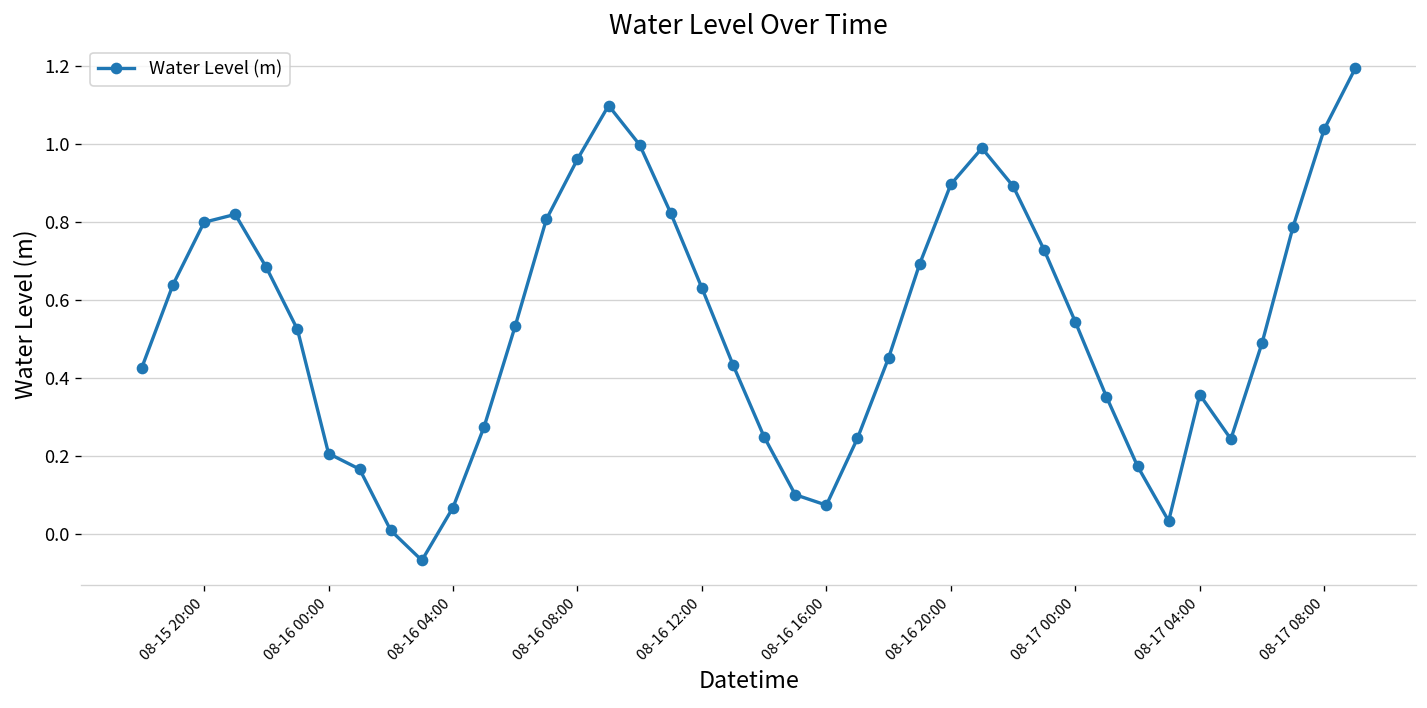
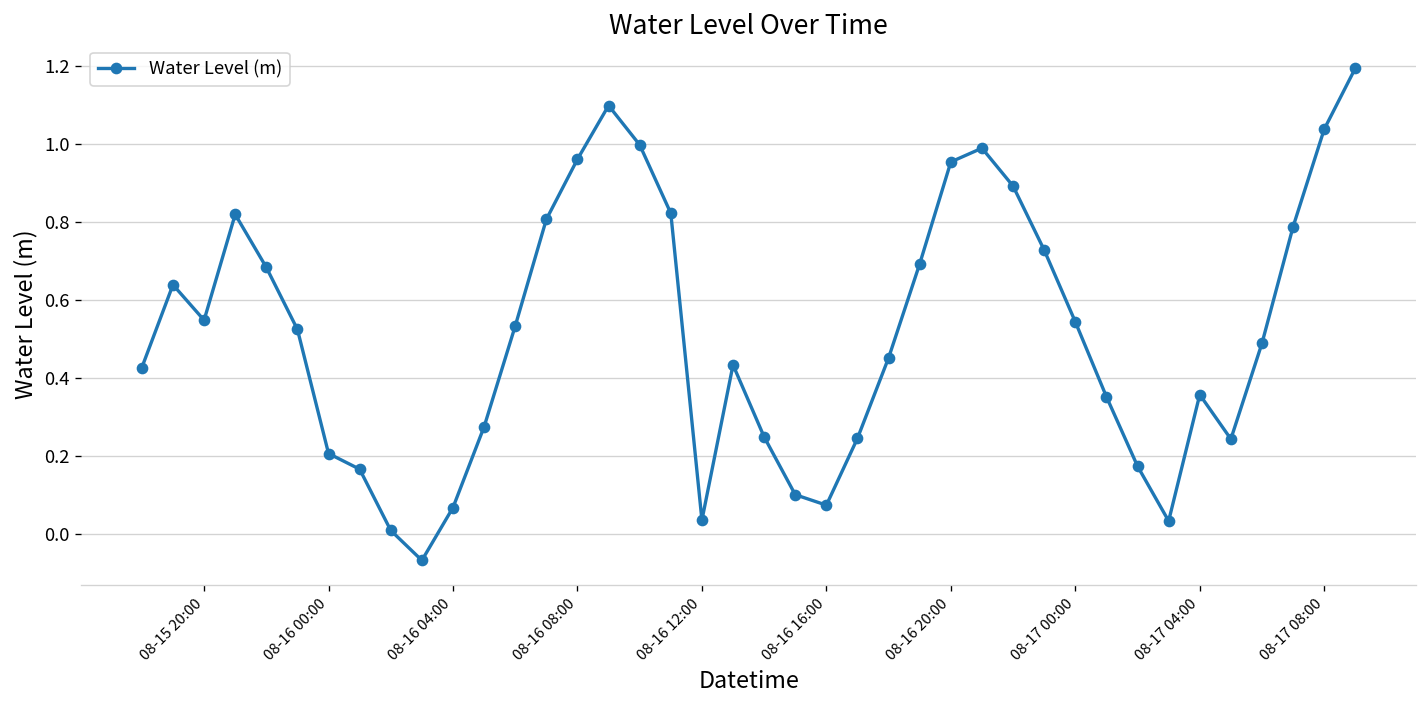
  {
-   "08-15 20:00": 0.80,
+   "08-15 20:00": 0.55,
    "08-16 00:00": 0.21,
    "08-16 04:00": 0.07,
    "08-16 08:00": 0.96,
-   "08-16 12:00": 0.63,
+   "08-16 12:00": 0.03,
    "08-16 16:00": 0.07,
-   "08-16 20:00": 0.90,
+   "08-16 20:00": 0.95,
    "08-17 00:00": 0.54,
    "08-17 04:00": 0.36,
    "08-17 08:00": 1.04
  }
